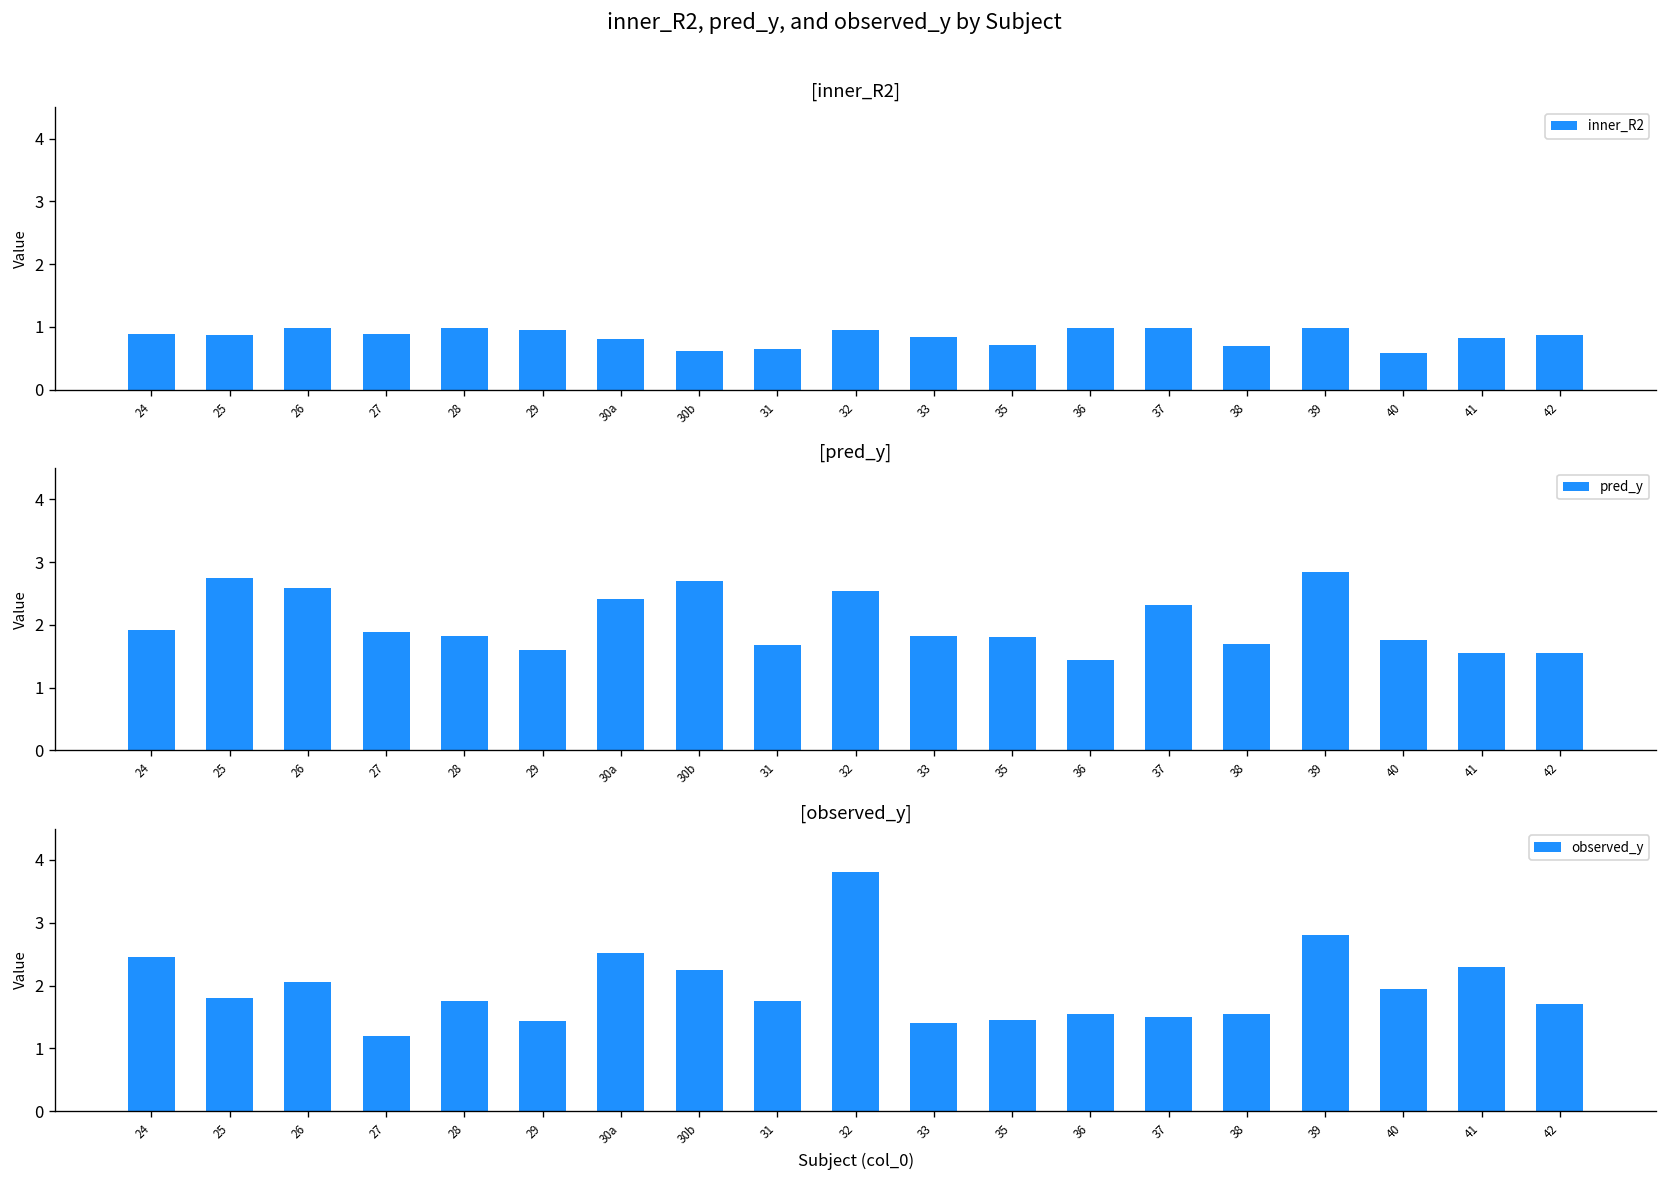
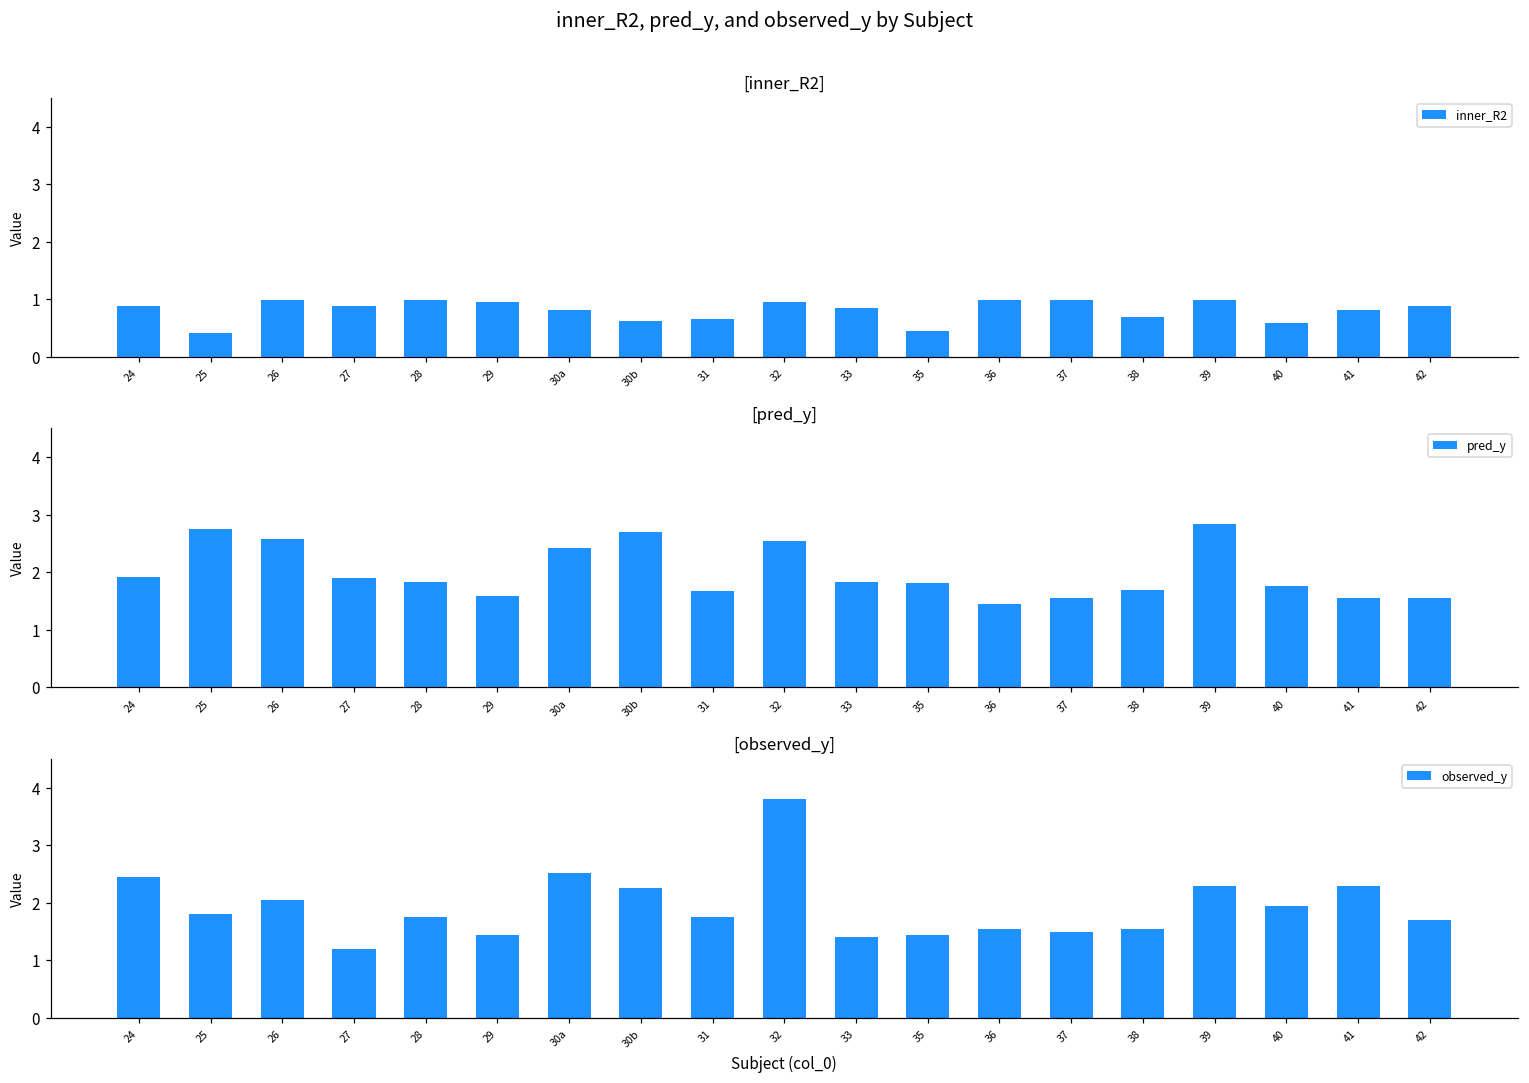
  {
    "[inner_R2]": {
      "24": 0.9,
-     "25": 0.9,
+     "25": 0.4,
      "26": 1.0,
      "27": 0.9,
      "28": 1.0,
      "29": 1.0,
      "30a": 0.8,
      "30b": 0.6,
      "31": 0.6,
      "32": 0.9,
      "33": 0.8,
-     "35": 0.7,
+     "35": 0.4,
      "36": 1.0,
      "37": 1.0,
      "38": 0.7,
      "39": 1.0,
      "40": 0.6,
      "41": 0.8,
      "42": 0.9
    },
    "[pred_y]": {
      "24": 1.9,
      "25": 2.8,
      "26": 2.6,
      "27": 1.9,
      "28": 1.8,
      "29": 1.6,
      "30a": 2.4,
      "30b": 2.7,
      "31": 1.7,
      "32": 2.5,
      "33": 1.8,
      "35": 1.8,
      "36": 1.4,
-     "37": 2.3,
+     "37": 1.6,
      "38": 1.7,
      "39": 2.8,
      "40": 1.8,
      "41": 1.6,
      "42": 1.6
    },
    "[observed_y]": {
      "24": 2.5,
      "25": 1.8,
      "26": 2.1,
      "27": 1.2,
      "28": 1.8,
      "29": 1.4,
      "30a": 2.5,
      "30b": 2.3,
      "31": 1.8,
      "32": 3.8,
      "33": 1.4,
      "35": 1.5,
      "36": 1.6,
      "37": 1.5,
      "38": 1.6,
-     "39": 2.8,
+     "39": 2.3,
      "40": 2.0,
      "41": 2.3,
      "42": 1.7
    }
  }
